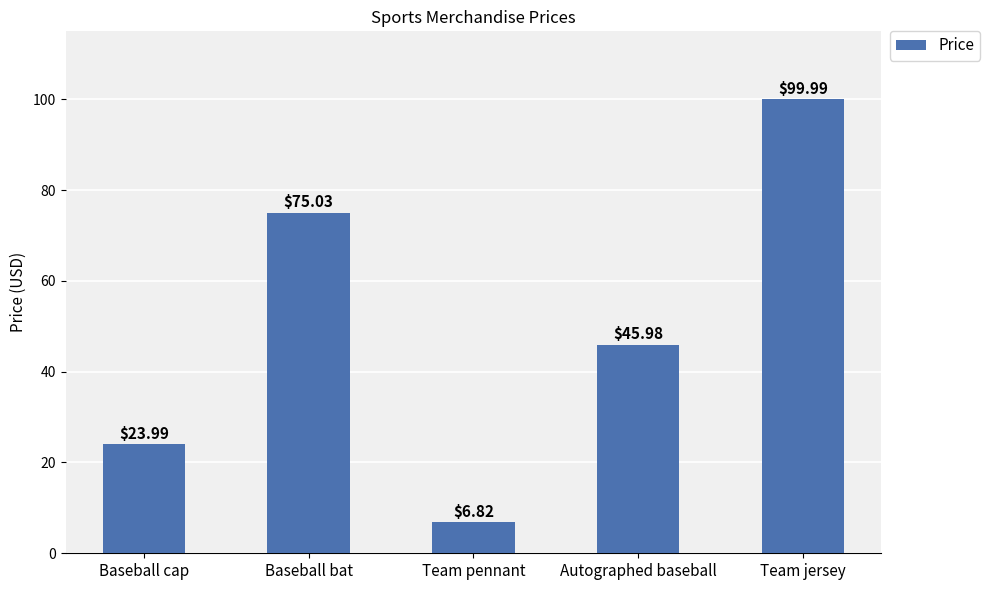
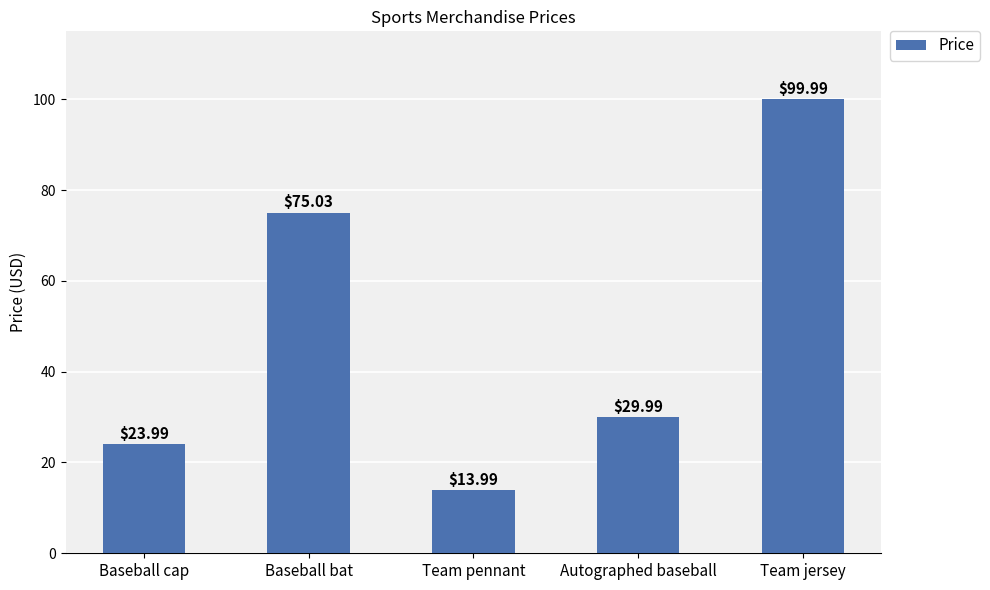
  {
    "Baseball cap": "$23.99",
    "Baseball bat": "$75.03",
-   "Team pennant": "$6.82",
-   "Autographed baseball": "$45.98",
+   "Team pennant": "$13.99",
+   "Autographed baseball": "$29.99",
    "Team jersey": "$99.99"
  }
